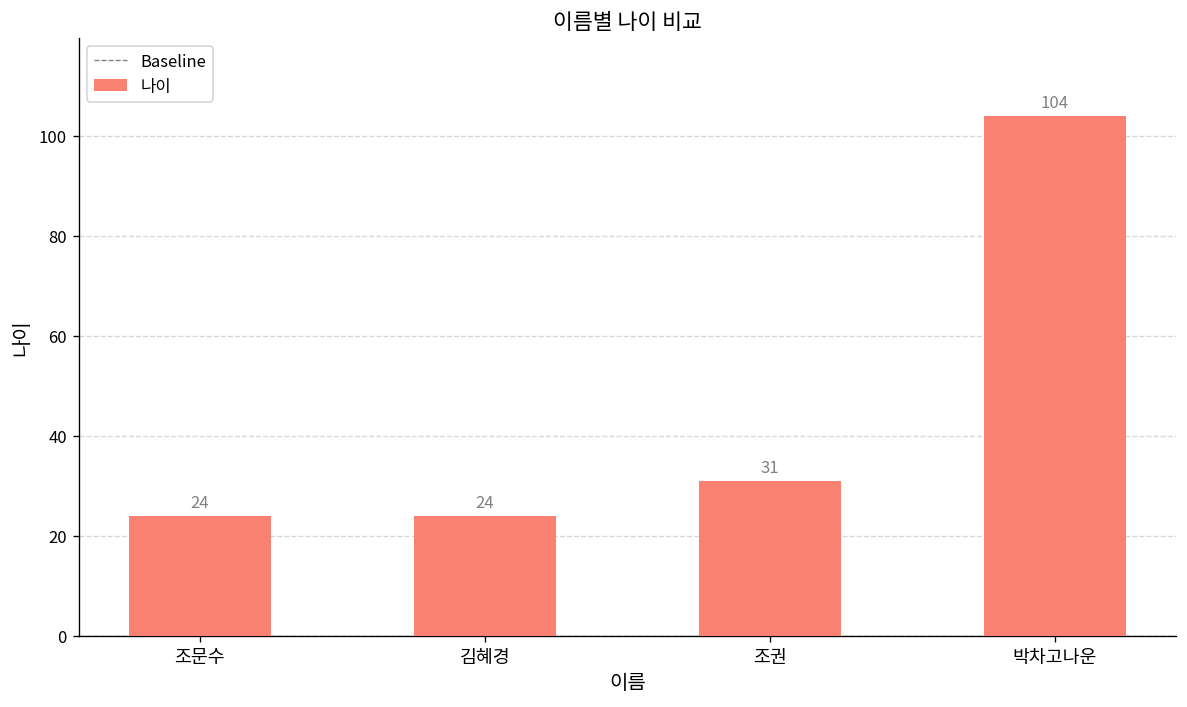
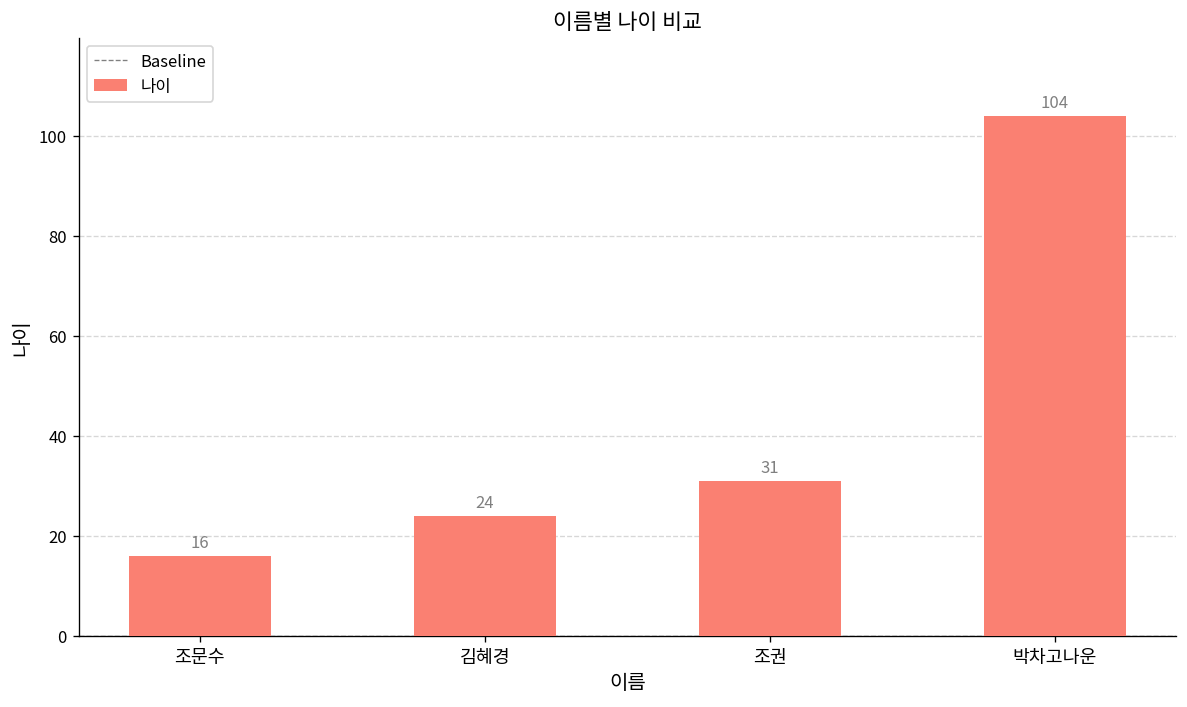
  {
-   "조문수": 24,
+   "조문수": 16,
    "김혜경": 24,
    "조권": 31,
    "박차고나운": 104
  }
